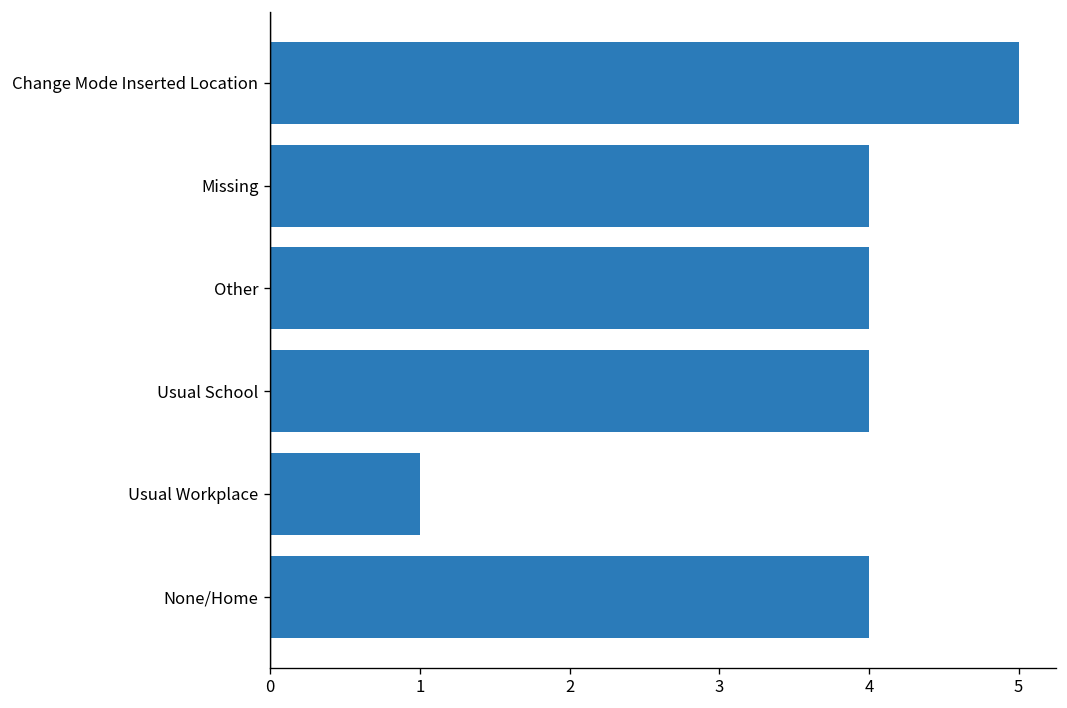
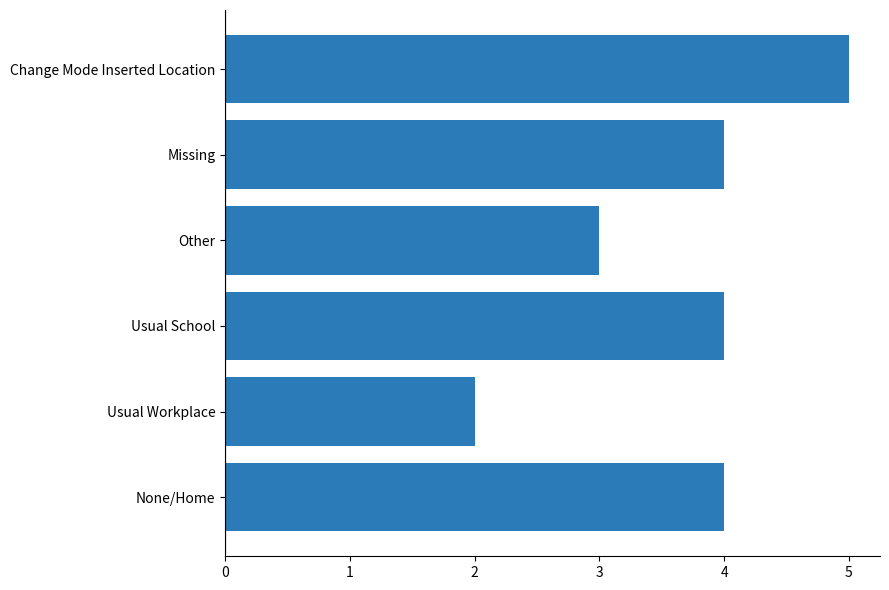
  {
    "Change Mode Inserted Location": 5,
    "Missing": 4,
-   "Other": 4,
+   "Other": 3,
    "Usual School": 4,
-   "Usual Workplace": 1,
+   "Usual Workplace": 2,
    "None/Home": 4
  }
